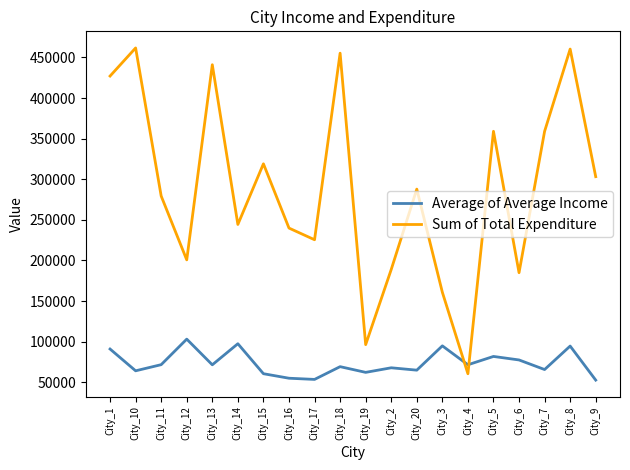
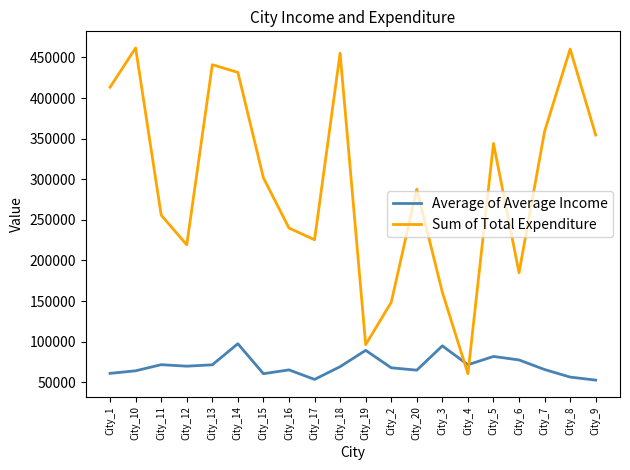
  {
    "Average of Average Income": {
-     "City_1": 90000,
+     "City_1": 60000,
      "City_10": 60000,
      "City_11": 70000,
-     "City_12": 100000,
+     "City_12": 70000,
      "City_13": 70000,
      "City_14": 100000,
      "City_15": 60000,
-     "City_16": 50000,
+     "City_16": 70000,
      "City_17": 50000,
      "City_18": 70000,
-     "City_19": 60000,
+     "City_19": 90000,
      "City_2": 70000,
      "City_20": 60000,
      "City_3": 90000,
      "City_4": 70000,
      "City_5": 80000,
      "City_6": 80000,
      "City_7": 70000,
-     "City_8": 90000,
+     "City_8": 60000,
      "City_9": 50000
    },
    "Sum of Total Expenditure": {
-     "City_1": 430000,
+     "City_1": 410000,
      "City_10": 460000,
-     "City_11": 280000,
-     "City_12": 200000,
+     "City_11": 260000,
+     "City_12": 220000,
      "City_13": 440000,
-     "City_14": 240000,
-     "City_15": 320000,
+     "City_14": 430000,
+     "City_15": 300000,
      "City_16": 240000,
      "City_17": 230000,
      "City_18": 460000,
      "City_19": 100000,
-     "City_2": 190000,
+     "City_2": 150000,
      "City_20": 290000,
      "City_3": 160000,
      "City_4": 60000,
-     "City_5": 360000,
+     "City_5": 340000,
      "City_6": 180000,
      "City_7": 360000,
      "City_8": 460000,
-     "City_9": 300000
+     "City_9": 350000
    }
  }
